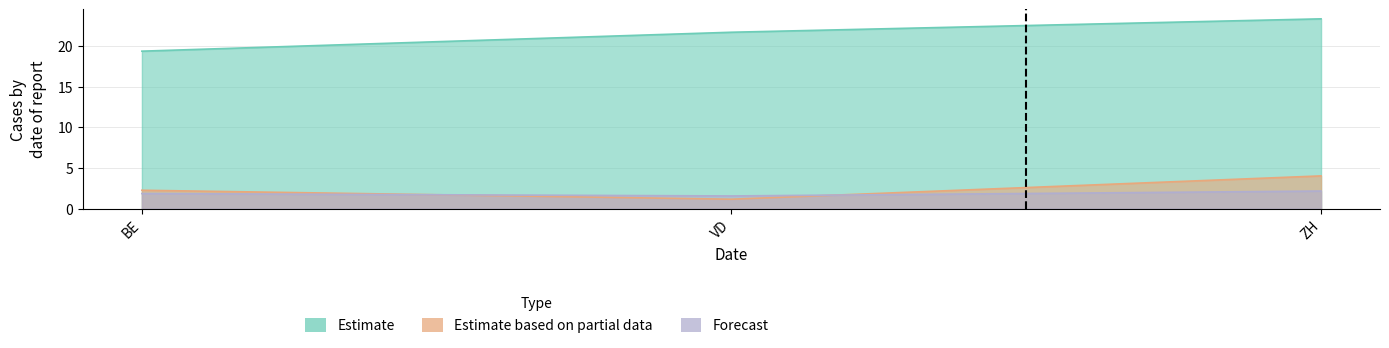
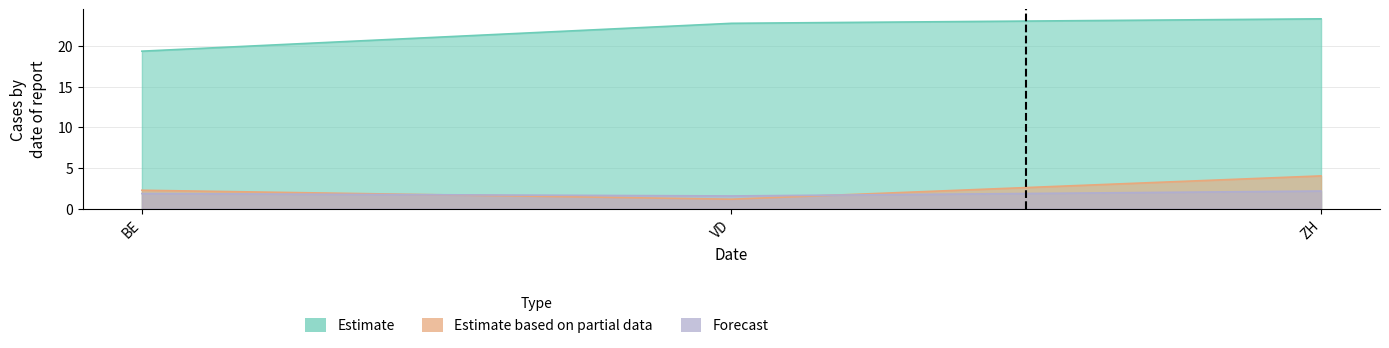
  {
    "Estimate": {
      "BE": 19,
-     "VD": 22,
+     "VD": 23,
      "ZH": 23
    },
    "Estimate based on partial data": {
      "BE": 2,
      "VD": 1,
      "ZH": 4
    },
    "Forecast": {
      "BE": 2,
      "VD": 2,
      "ZH": 2
    }
  }
